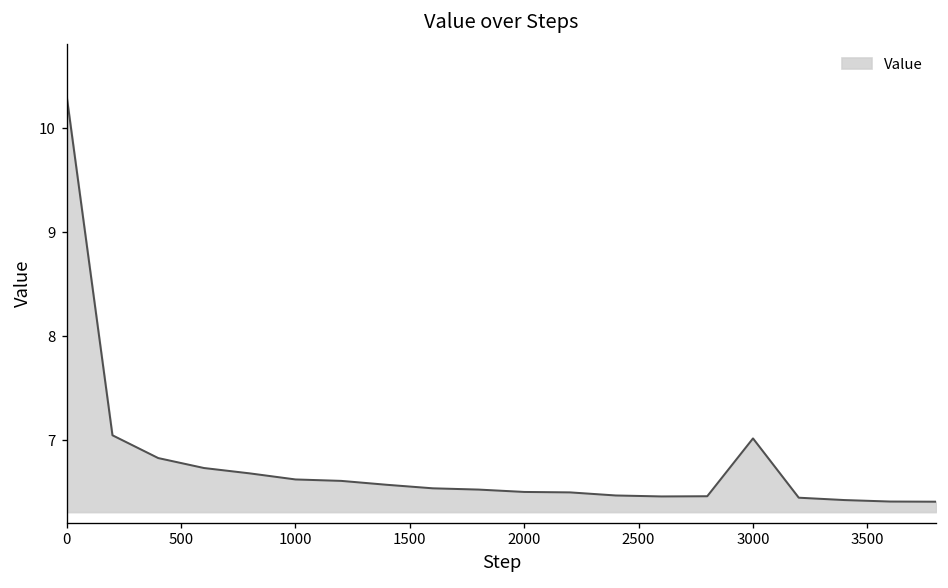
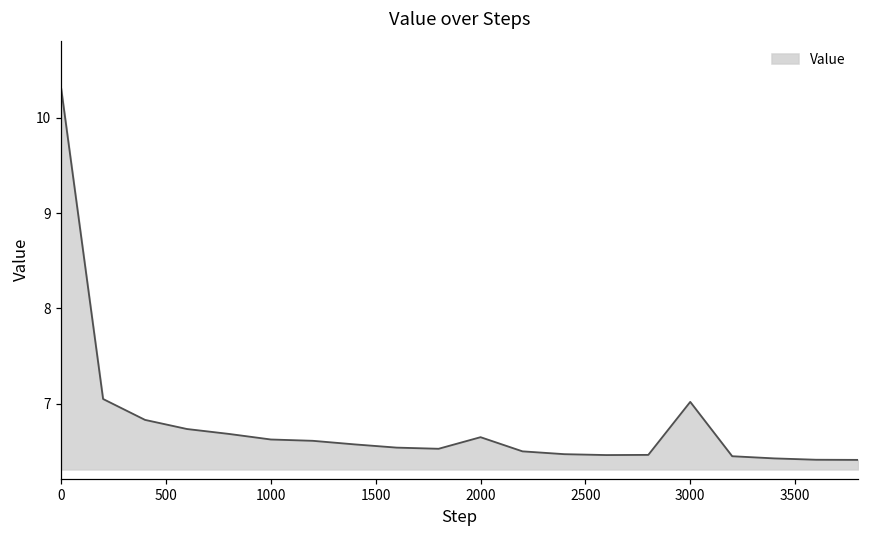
  {
    "0": 10.3,
    "1000": 6.6,
-   "2000": 6.5,
+   "2000": 6.6,
    "3000": 7.0
  }
